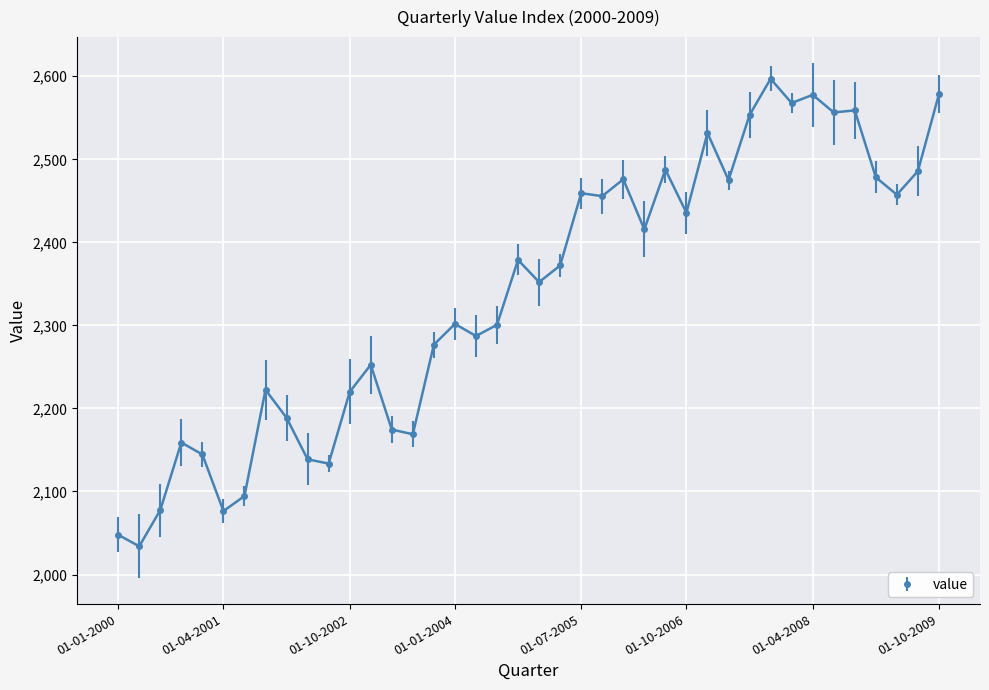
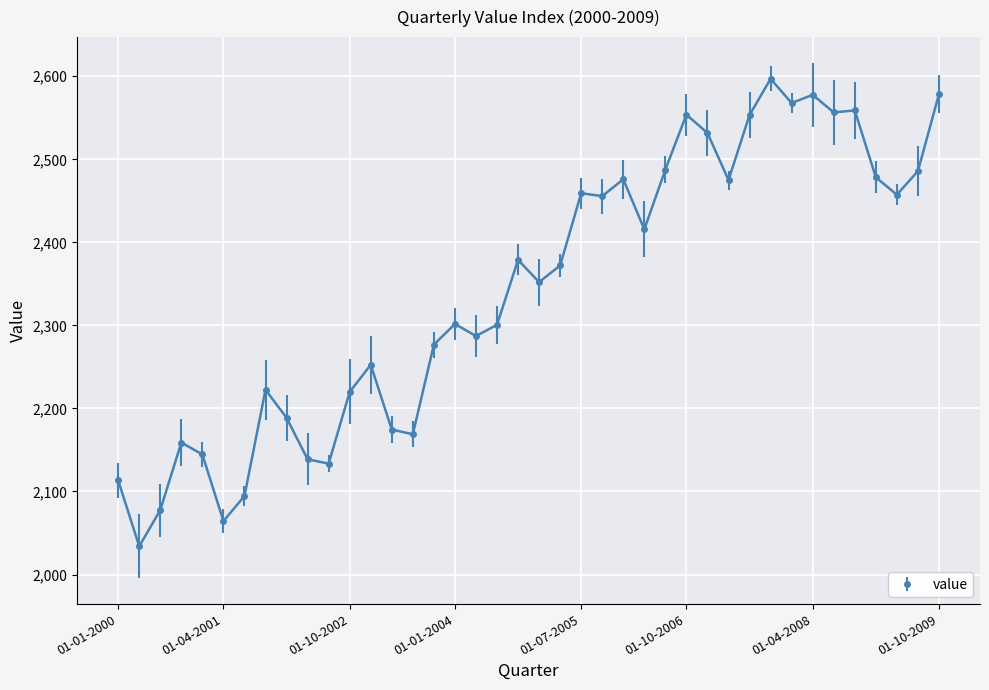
  {
-   "01-01-2000": "2,050",
-   "01-04-2001": "2,080",
+   "01-01-2000": "2,110",
+   "01-04-2001": "2,060",
    "01-10-2002": "2,220",
    "01-01-2004": "2,300",
    "01-07-2005": "2,460",
-   "01-10-2006": "2,440",
+   "01-10-2006": "2,550",
    "01-04-2008": "2,580",
    "01-10-2009": "2,580"
  }
